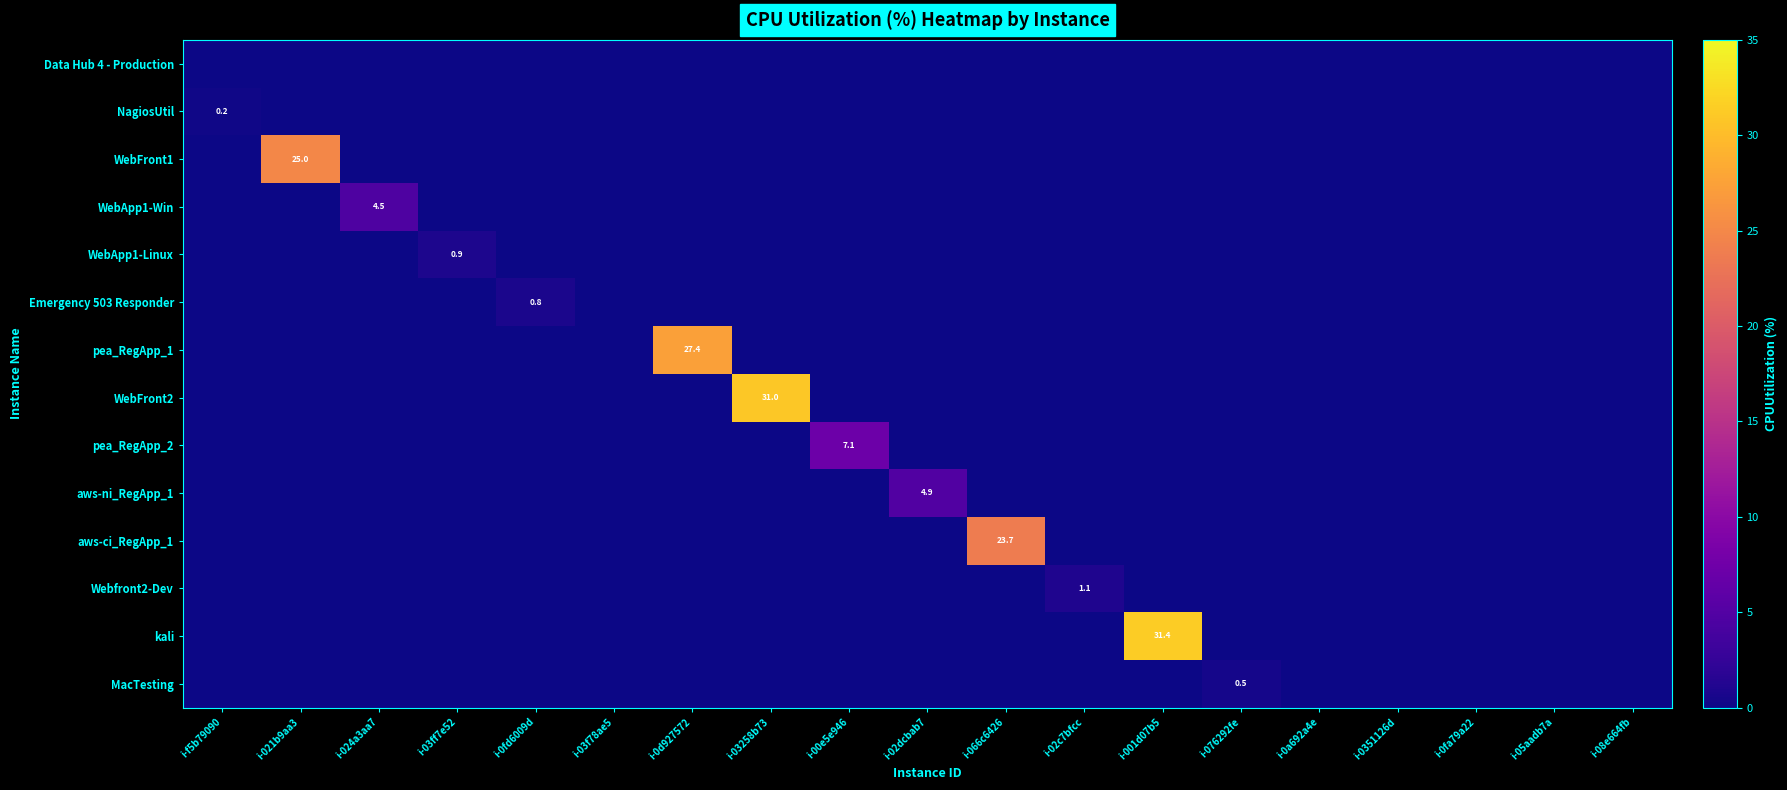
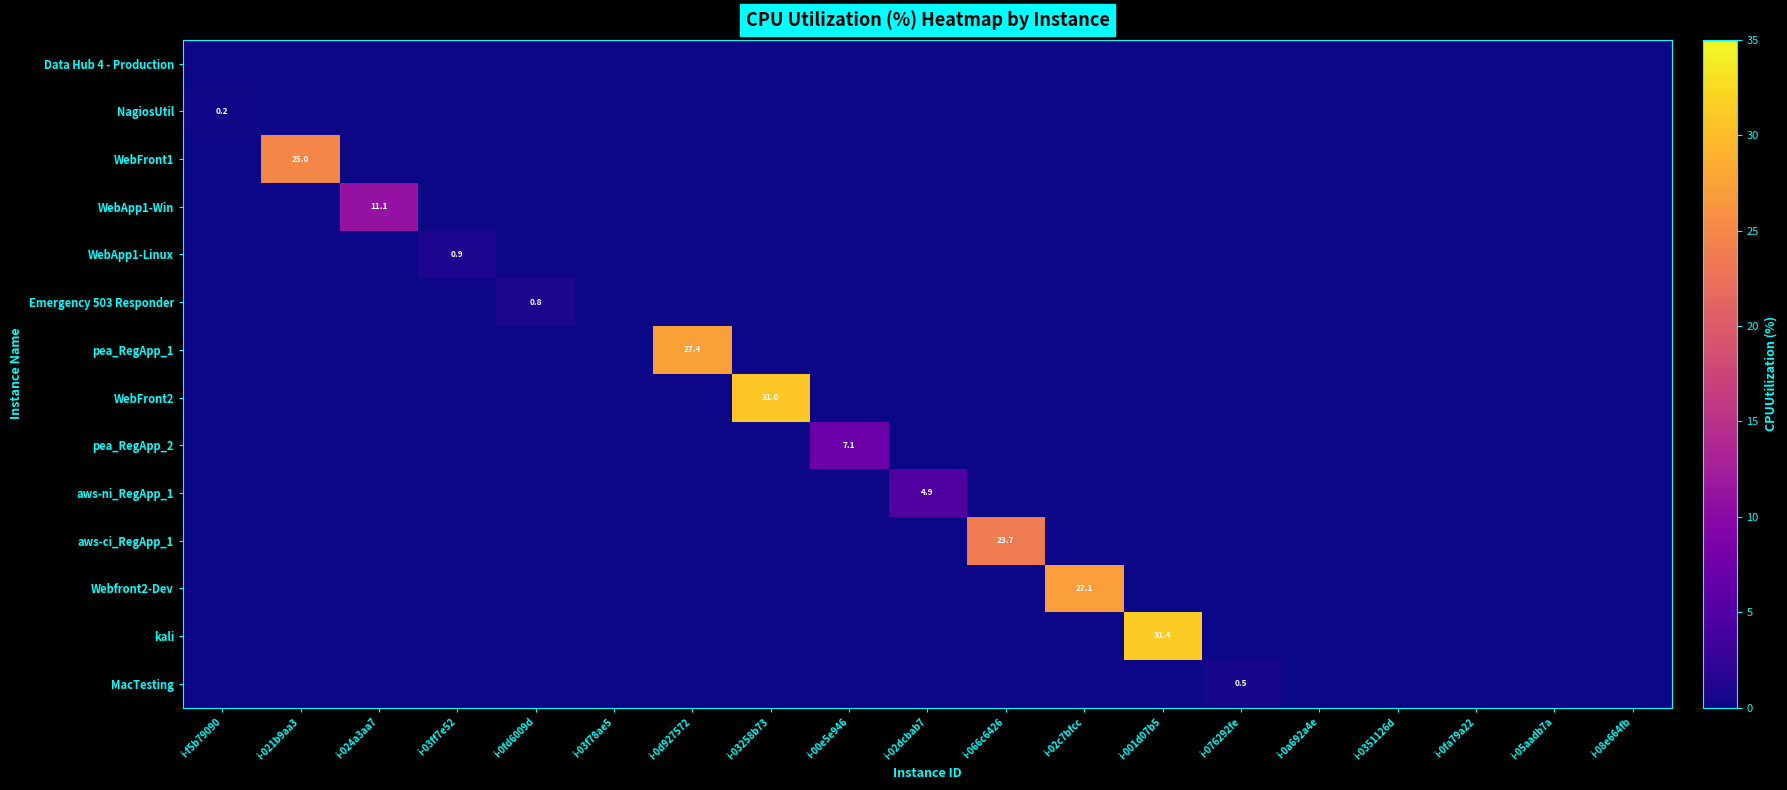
  {
    "NagiosUtil": {
      "i-f5b79090": 0.2
    },
    "WebFront1": {
      "i-021b9aa3": 25.0
    },
    "WebApp1-Win": {
-     "i-024a3aa7": 4.5
+     "i-024a3aa7": 11.1
    },
    "WebApp1-Linux": {
      "i-03ff7e52": 0.9
    },
    "Emergency 503 Responder": {
      "i-0fd6009d": 0.8
    },
    "pea_RegApp_1": {
      "i-0d927572": 27.4
    },
    "WebFront2": {
      "i-03258b73": 31.0
    },
    "pea_RegApp_2": {
      "i-00e5e946": 7.1
    },
    "aws-ni_RegApp_1": {
      "i-02dcbab7": 4.9
    },
    "aws-ci_RegApp_1": {
      "i-066c6426": 23.7
    },
    "Webfront2-Dev": {
-     "i-02c7bfcc": 1.1
+     "i-02c7bfcc": 27.1
    },
    "kali": {
      "i-001d07b5": 31.4
    },
    "MacTesting": {
      "i-076292fe": 0.5
    }
  }
